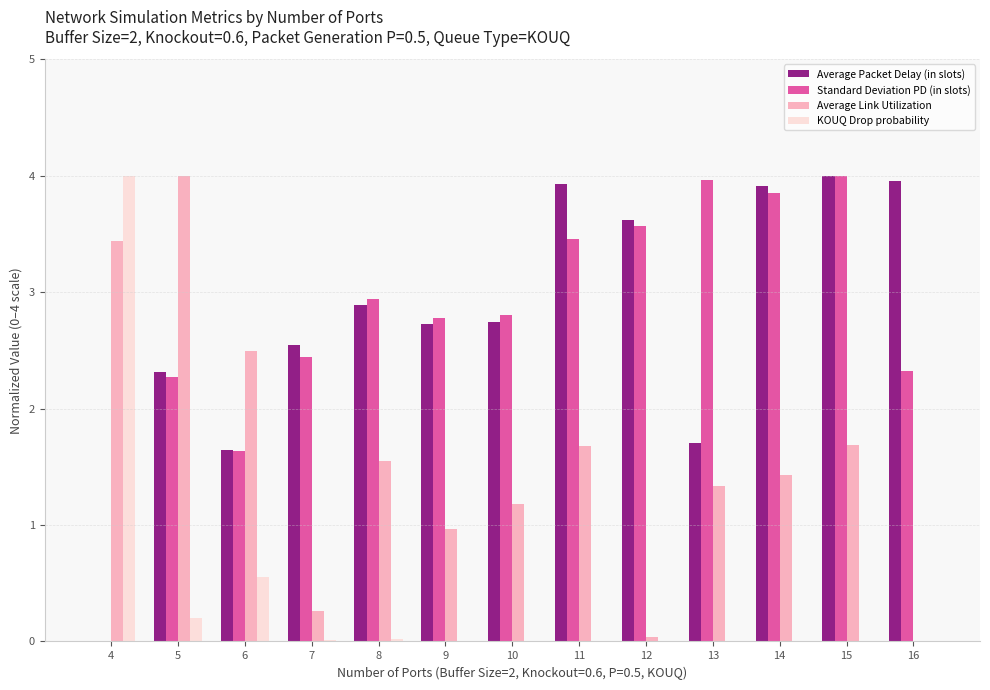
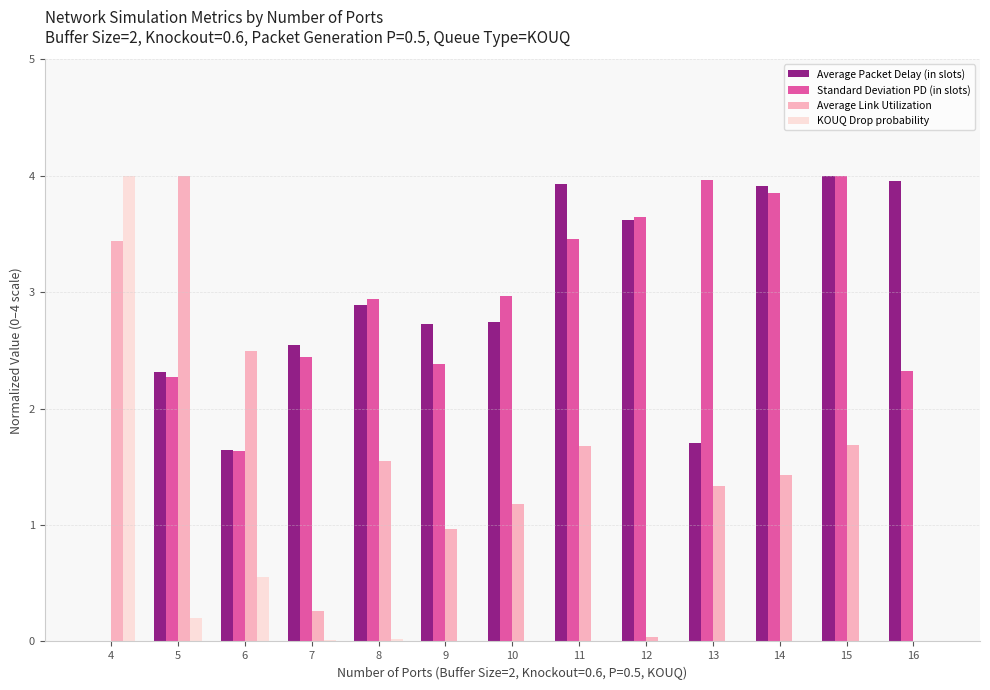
  {
    "Average Packet Delay (in slots)": {
      "4": 0.00,
      "5": 2.32,
      "6": 1.65,
      "7": 2.55,
      "8": 2.89,
      "9": 2.72,
      "10": 2.75,
      "11": 3.93,
      "12": 3.62,
      "13": 1.71,
      "14": 3.91,
      "15": 4.00,
      "16": 3.96
    },
    "Standard Deviation PD (in slots)": {
      "4": 0.00,
      "5": 2.27,
      "6": 1.63,
      "7": 2.44,
      "8": 2.95,
-     "9": 2.78,
-     "10": 2.80,
+     "9": 2.38,
+     "10": 2.97,
      "11": 3.46,
-     "12": 3.57,
+     "12": 3.64,
      "13": 3.96,
      "14": 3.85,
      "15": 4.00,
      "16": 2.32
    },
    "Average Link Utilization": {
      "4": 3.44,
      "5": 4.00,
      "6": 2.49,
      "7": 0.26,
      "8": 1.55,
      "9": 0.97,
      "10": 1.18,
      "11": 1.68,
      "12": 0.04,
      "13": 1.33,
      "14": 1.43,
      "15": 1.69,
      "16": 0.00
    },
    "KOUQ Drop probability": {
      "4": 4.00,
      "5": 0.20,
      "6": 0.56,
      "9": 0.00,
      "10": 0.00,
      "11": 0.00,
      "12": 0.00,
      "13": 0.00,
      "14": 0.00,
      "15": 0.00,
      "16": 0.00
    }
  }
